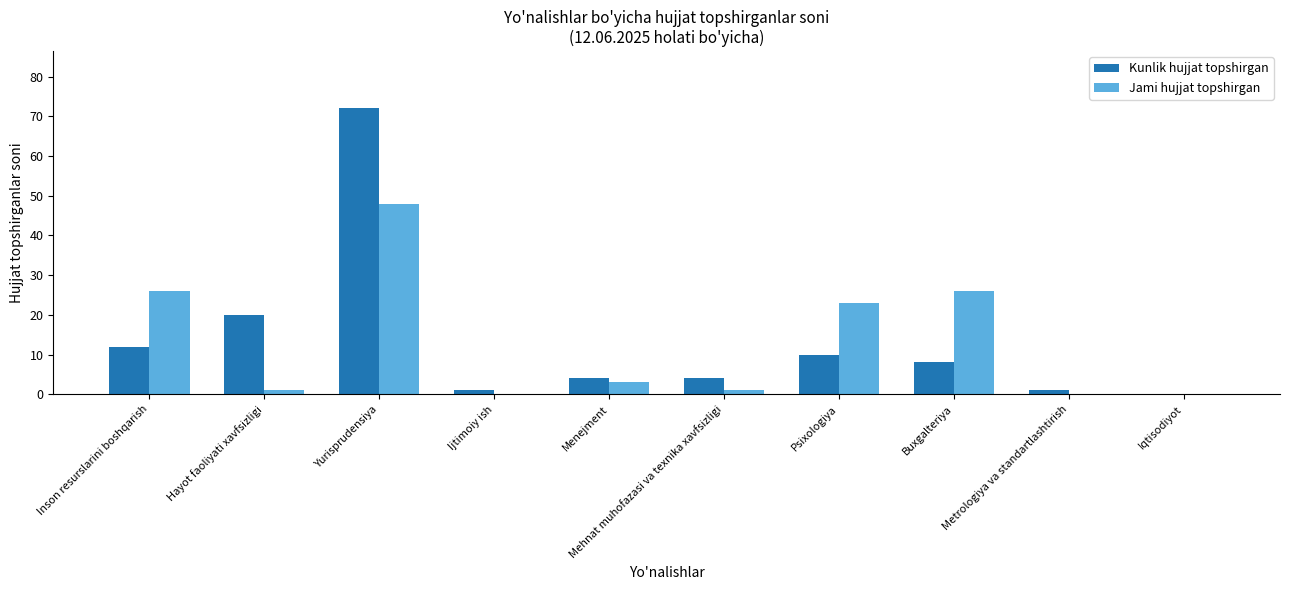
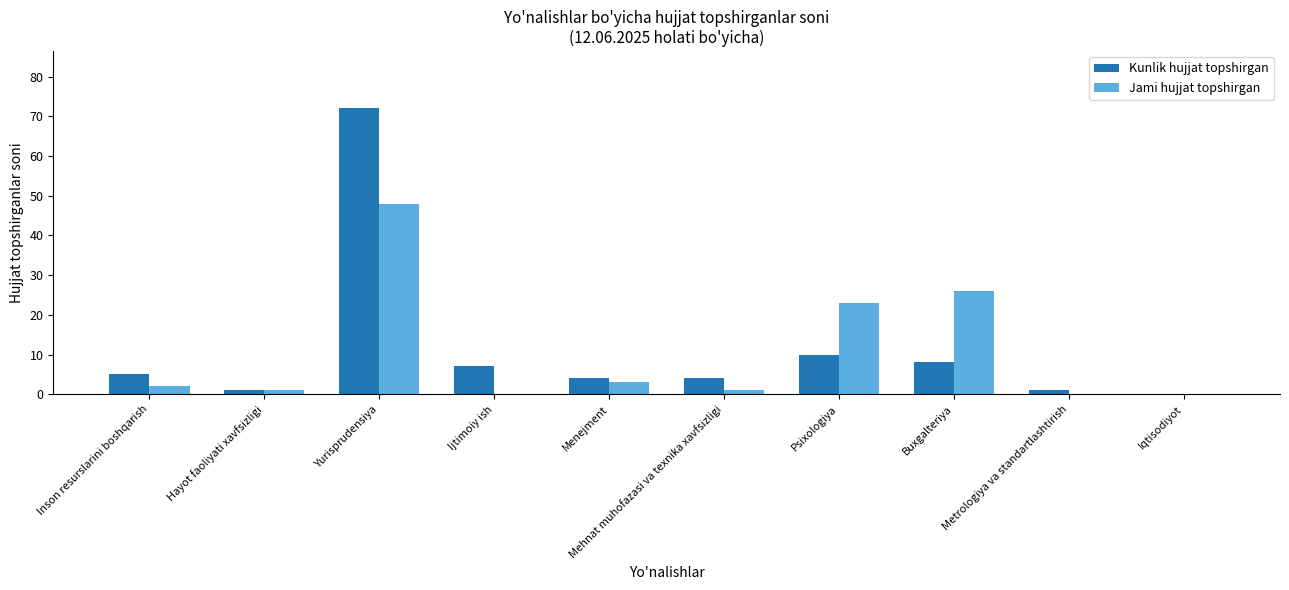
  {
    "Kunlik hujjat topshirgan": {
-     "Inson resurslarini boshqarish": 12,
-     "Hayot faoliyati xavfsizligi": 20,
+     "Inson resurslarini boshqarish": 5,
+     "Hayot faoliyati xavfsizligi": 1,
      "Yurisprudensiya": 72,
-     "Ijtimoiy ish": 1,
+     "Ijtimoiy ish": 7,
      "Menejment": 4,
      "Mehnat muhofazasi va texnika xavfsizligi": 4,
      "Psixologiya": 10,
      "Buxgalteriya": 8,
      "Metrologiya va standartlashtirish": 1,
      "Iqtisodiyot": 0
    },
    "Jami hujjat topshirgan": {
-     "Inson resurslarini boshqarish": 26,
+     "Inson resurslarini boshqarish": 2,
      "Hayot faoliyati xavfsizligi": 1,
      "Yurisprudensiya": 48,
      "Ijtimoiy ish": 0,
      "Menejment": 3,
      "Mehnat muhofazasi va texnika xavfsizligi": 1,
      "Psixologiya": 23,
      "Buxgalteriya": 26,
      "Metrologiya va standartlashtirish": 0,
      "Iqtisodiyot": 0
    }
  }
